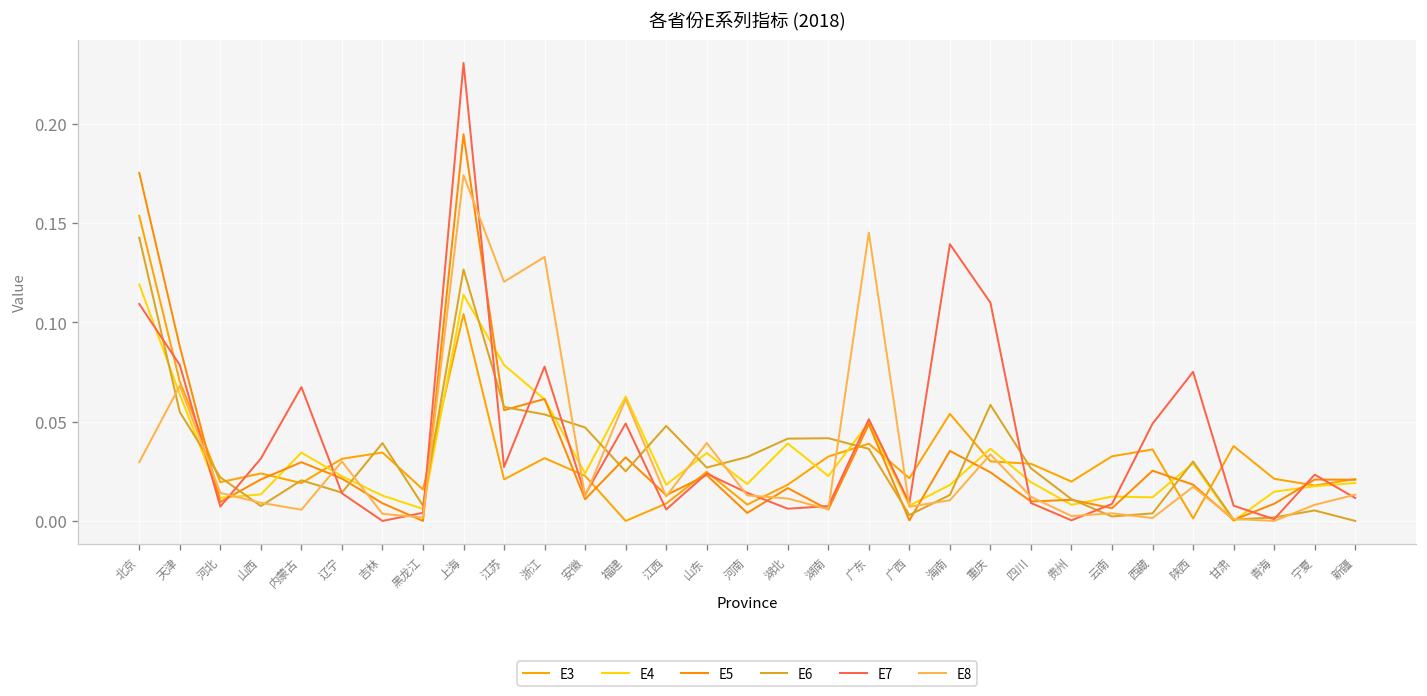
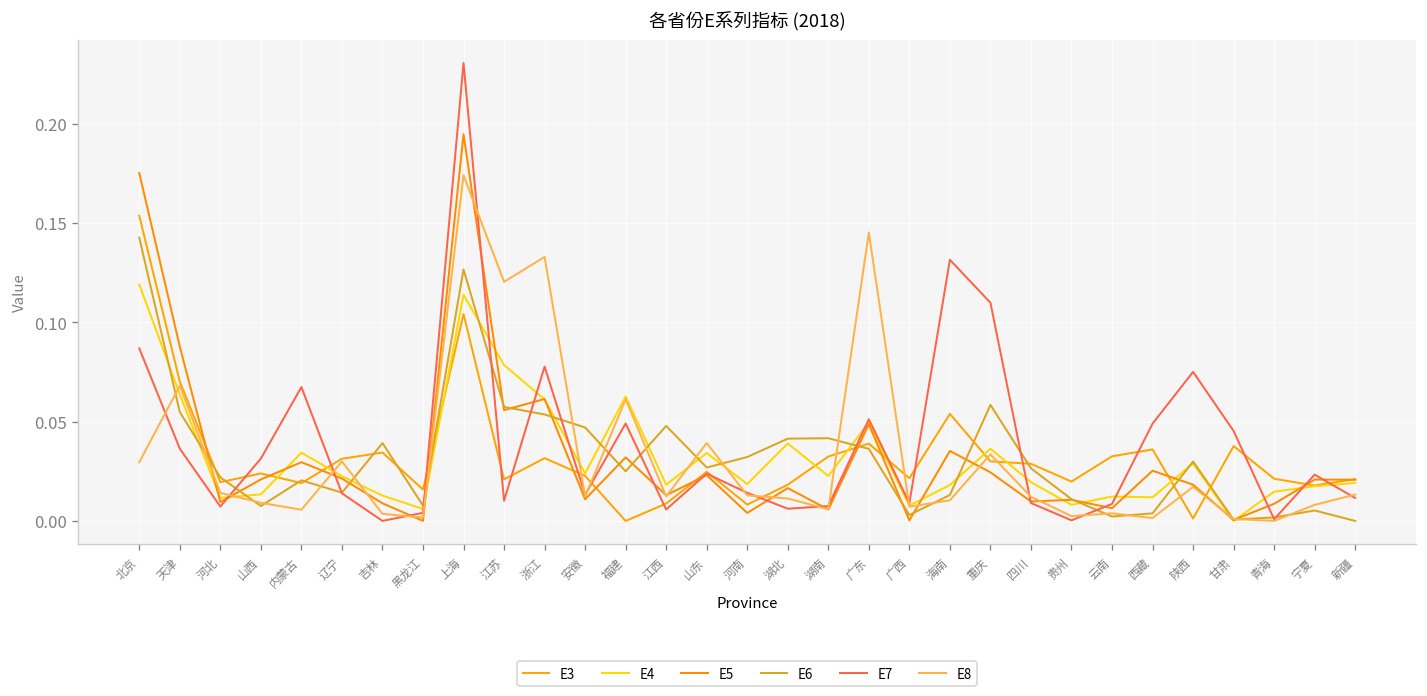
  {
    "E7": {
-     "北京": 0.109,
-     "天津": 0.079,
+     "北京": 0.087,
+     "天津": 0.036,
      "河北": 0.007,
      "山西": 0.031,
      "内蒙古": 0.067,
      "吉林": 0.000,
      "黑龙江": 0.004,
      "上海": 0.231,
-     "江苏": 0.027,
+     "江苏": 0.010,
      "浙江": 0.078,
      "福建": 0.049,
      "江西": 0.006,
      "湖北": 0.006,
      "湖南": 0.007,
      "广东": 0.051,
-     "海南": 0.139,
+     "海南": 0.131,
      "重庆": 0.110,
      "贵州": 0.000,
      "云南": 0.009,
      "西藏": 0.049,
      "陕西": 0.075,
-     "甘肃": 0.008,
+     "甘肃": 0.045,
      "宁夏": 0.023,
      "新疆": 0.012
    }
  }
